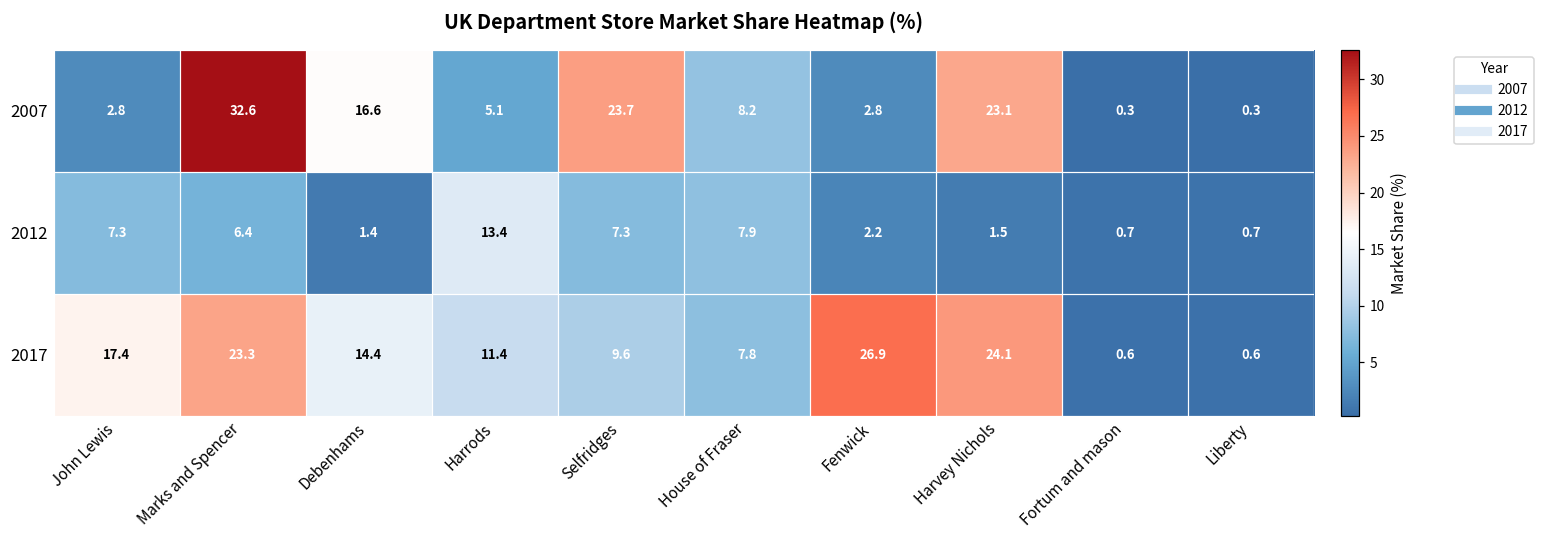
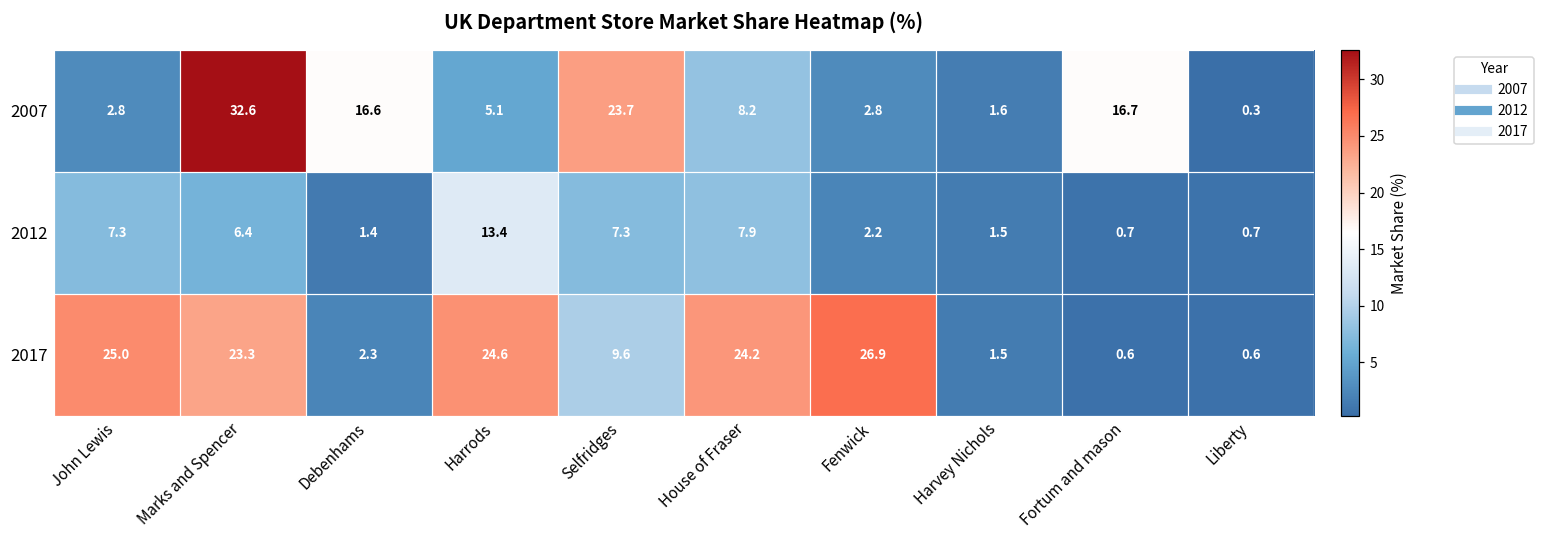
  {
    "2007": {
      "John Lewis": 2.8,
      "Marks and Spencer": 32.6,
      "Debenhams": 16.6,
      "Harrods": 5.1,
      "Selfridges": 23.7,
      "House of Fraser": 8.2,
      "Fenwick": 2.8,
-     "Harvey Nichols": 23.1,
-     "Fortum and mason": 0.3,
+     "Harvey Nichols": 1.6,
+     "Fortum and mason": 16.7,
      "Liberty": 0.3
    },
    "2012": {
      "John Lewis": 7.3,
      "Marks and Spencer": 6.4,
      "Debenhams": 1.4,
      "Harrods": 13.4,
      "Selfridges": 7.3,
      "House of Fraser": 7.9,
      "Fenwick": 2.2,
      "Harvey Nichols": 1.5,
      "Fortum and mason": 0.7,
      "Liberty": 0.7
    },
    "2017": {
-     "John Lewis": 17.4,
+     "John Lewis": 25.0,
      "Marks and Spencer": 23.3,
-     "Debenhams": 14.4,
-     "Harrods": 11.4,
+     "Debenhams": 2.3,
+     "Harrods": 24.6,
      "Selfridges": 9.6,
-     "House of Fraser": 7.8,
+     "House of Fraser": 24.2,
      "Fenwick": 26.9,
-     "Harvey Nichols": 24.1,
+     "Harvey Nichols": 1.5,
      "Fortum and mason": 0.6,
      "Liberty": 0.6
    }
  }
